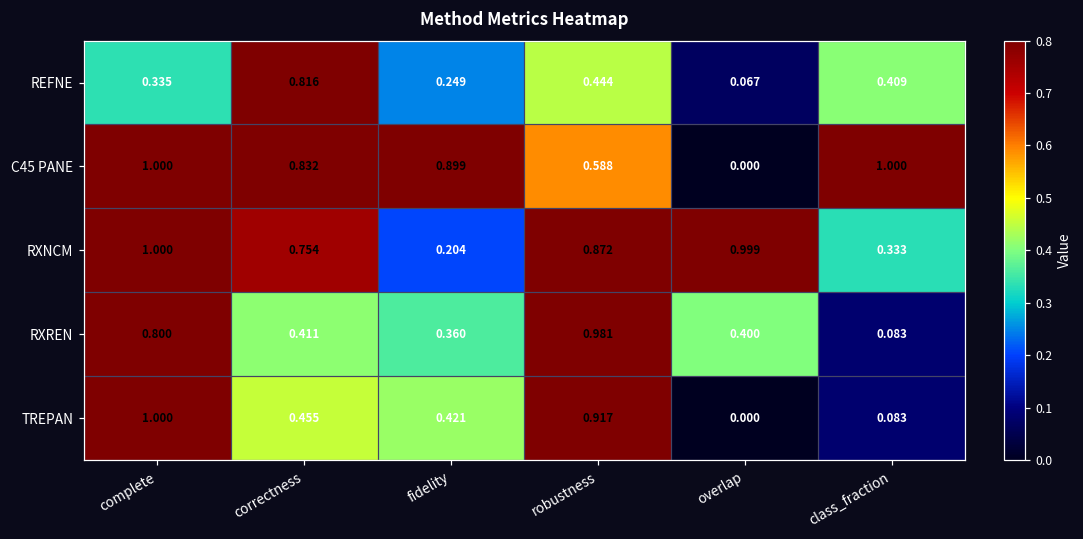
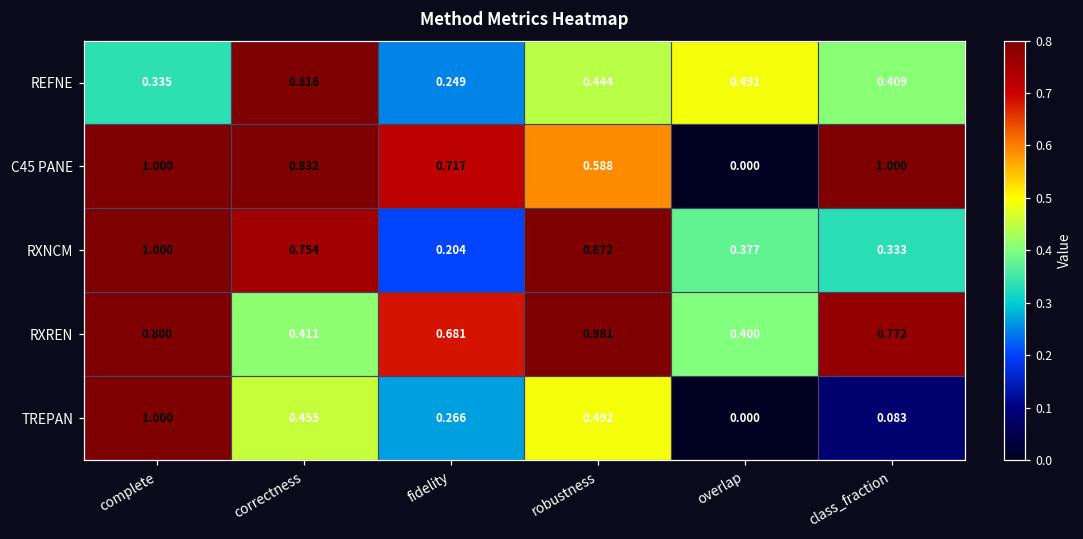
  {
    "REFNE": {
      "complete": 0.335,
      "correctness": 0.816,
      "fidelity": 0.249,
      "robustness": 0.444,
-     "overlap": 0.067,
+     "overlap": 0.491,
      "class_fraction": 0.409
    },
    "C45 PANE": {
      "complete": 1.000,
      "correctness": 0.832,
-     "fidelity": 0.899,
+     "fidelity": 0.717,
      "robustness": 0.588,
      "overlap": 0.000,
      "class_fraction": 1.000
    },
    "RXNCM": {
      "complete": 1.000,
      "correctness": 0.754,
      "fidelity": 0.204,
      "robustness": 0.872,
-     "overlap": 0.999,
+     "overlap": 0.377,
      "class_fraction": 0.333
    },
    "RXREN": {
      "complete": 0.800,
      "correctness": 0.411,
-     "fidelity": 0.360,
+     "fidelity": 0.681,
      "robustness": 0.981,
      "overlap": 0.400,
-     "class_fraction": 0.083
+     "class_fraction": 0.772
    },
    "TREPAN": {
      "complete": 1.000,
      "correctness": 0.455,
-     "fidelity": 0.421,
-     "robustness": 0.917,
+     "fidelity": 0.266,
+     "robustness": 0.492,
      "overlap": 0.000,
      "class_fraction": 0.083
    }
  }
